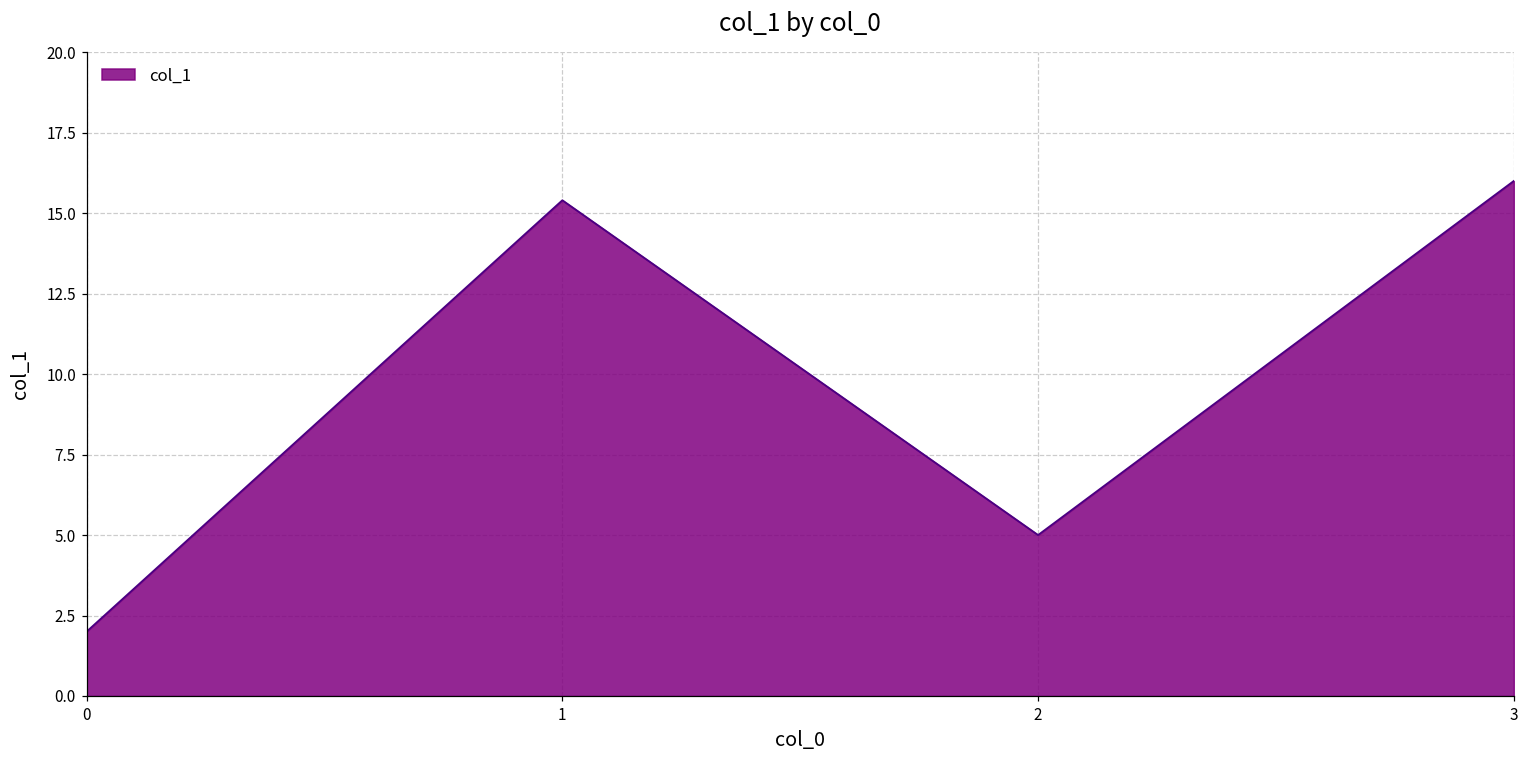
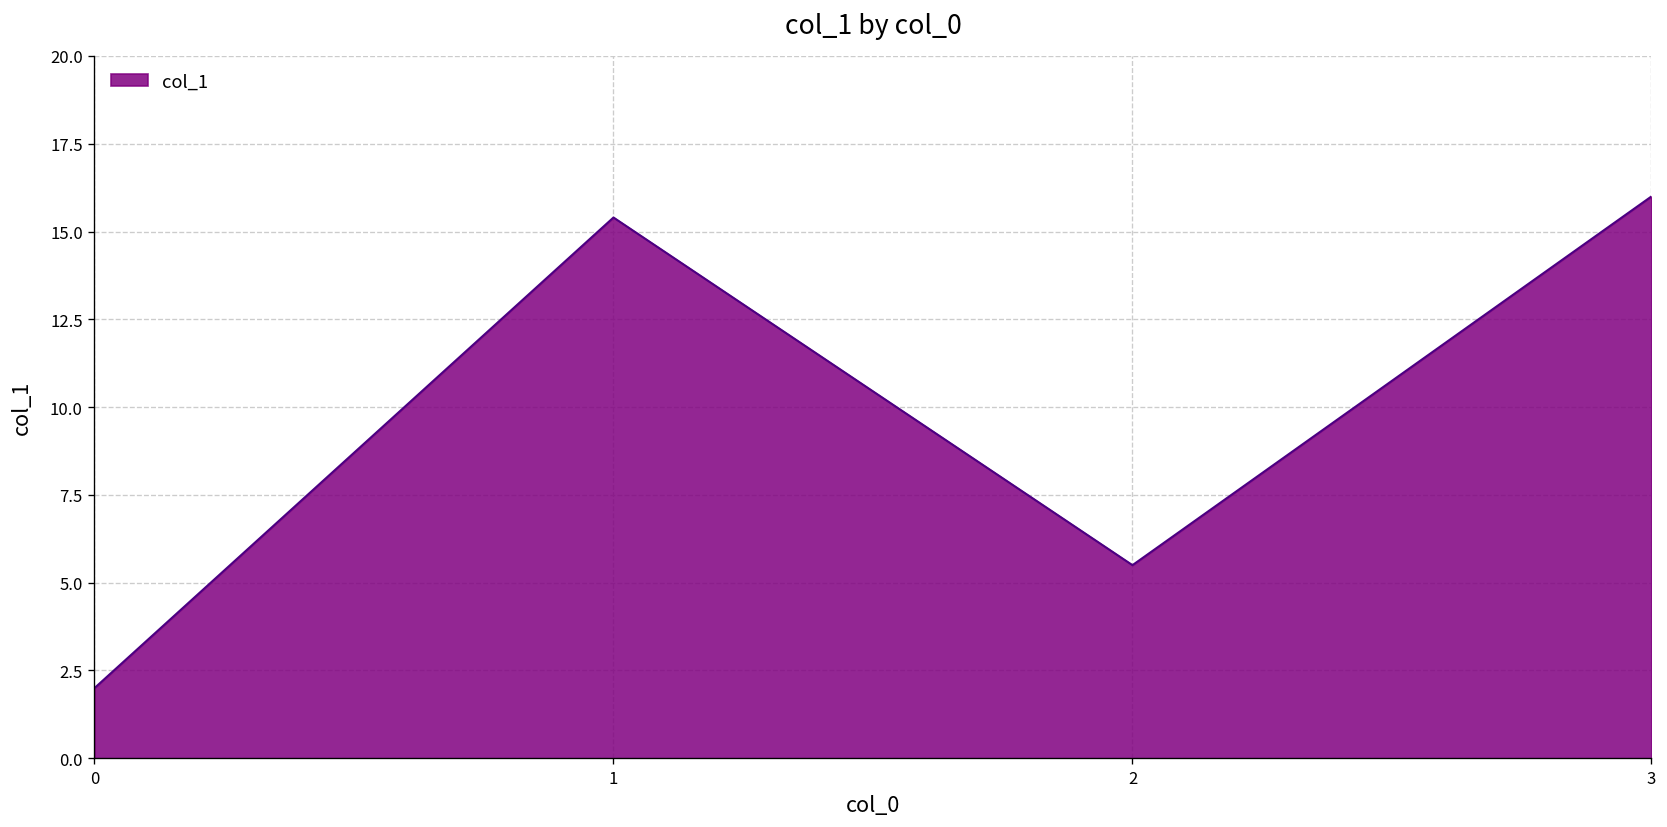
  {
    "0": 2.0,
    "1": 15.4,
-   "2": 5.0,
+   "2": 5.5,
    "3": 16.0
  }
